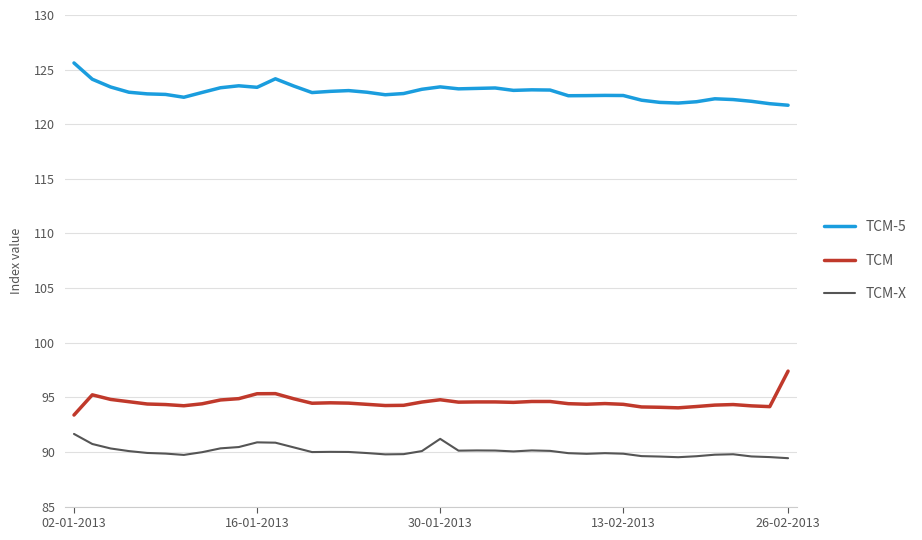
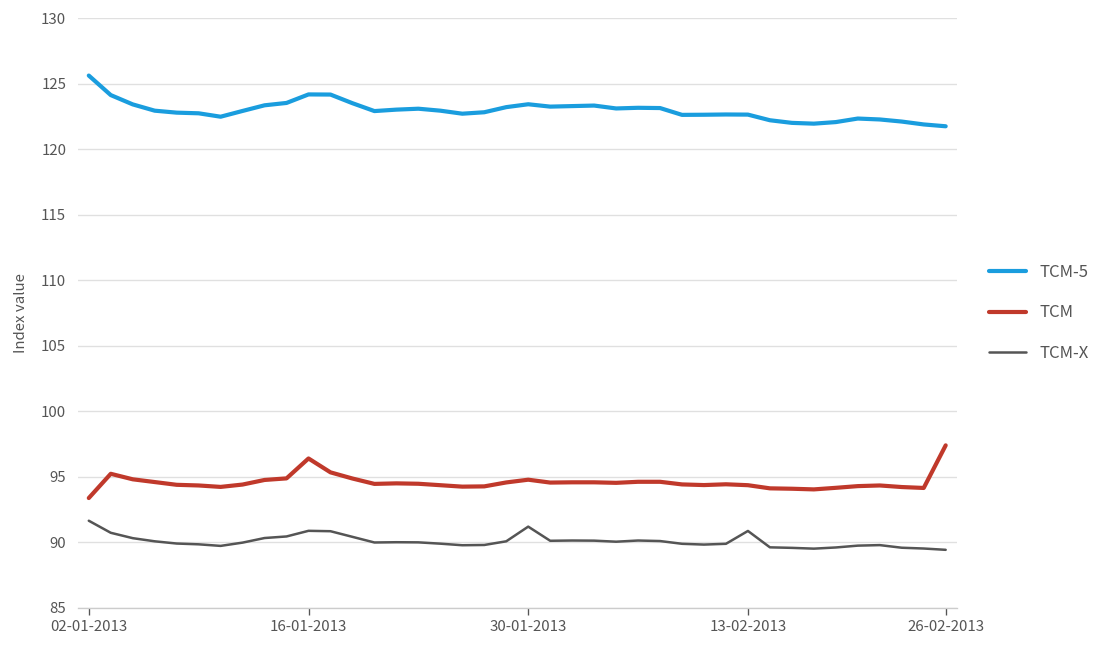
  {
    "TCM-5": {
      "02-01-2013": 125.6,
-     "16-01-2013": 123.4,
+     "16-01-2013": 124.2,
      "30-01-2013": 123.4,
      "13-02-2013": 122.6,
      "26-02-2013": 121.7
    },
    "TCM": {
      "02-01-2013": 93.4,
-     "16-01-2013": 95.3,
+     "16-01-2013": 96.4,
      "30-01-2013": 94.8,
      "13-02-2013": 94.4,
      "26-02-2013": 97.4
    },
    "TCM-X": {
      "02-01-2013": 91.7,
      "16-01-2013": 90.9,
      "30-01-2013": 91.2,
-     "13-02-2013": 89.8,
+     "13-02-2013": 90.9,
      "26-02-2013": 89.4
    }
  }
